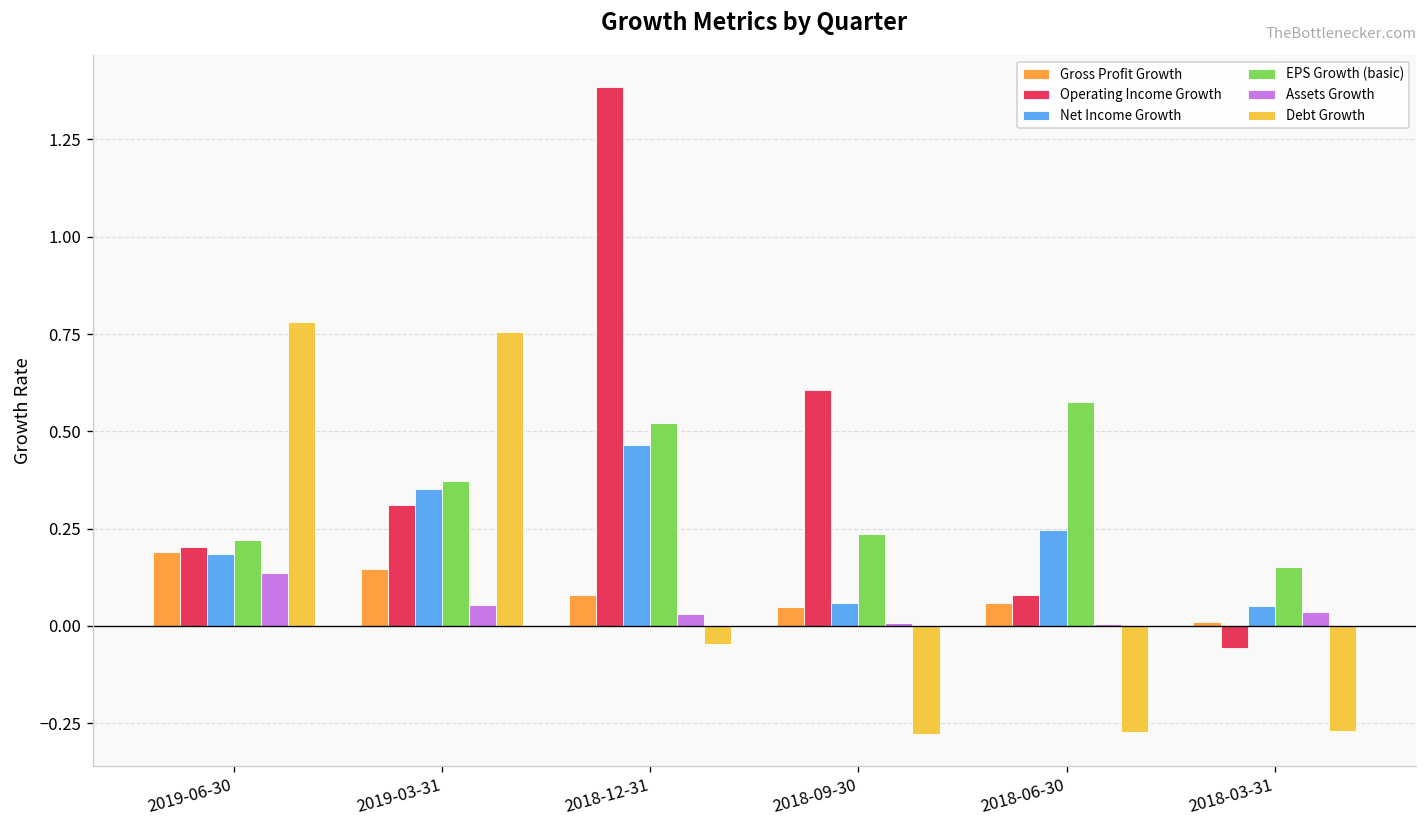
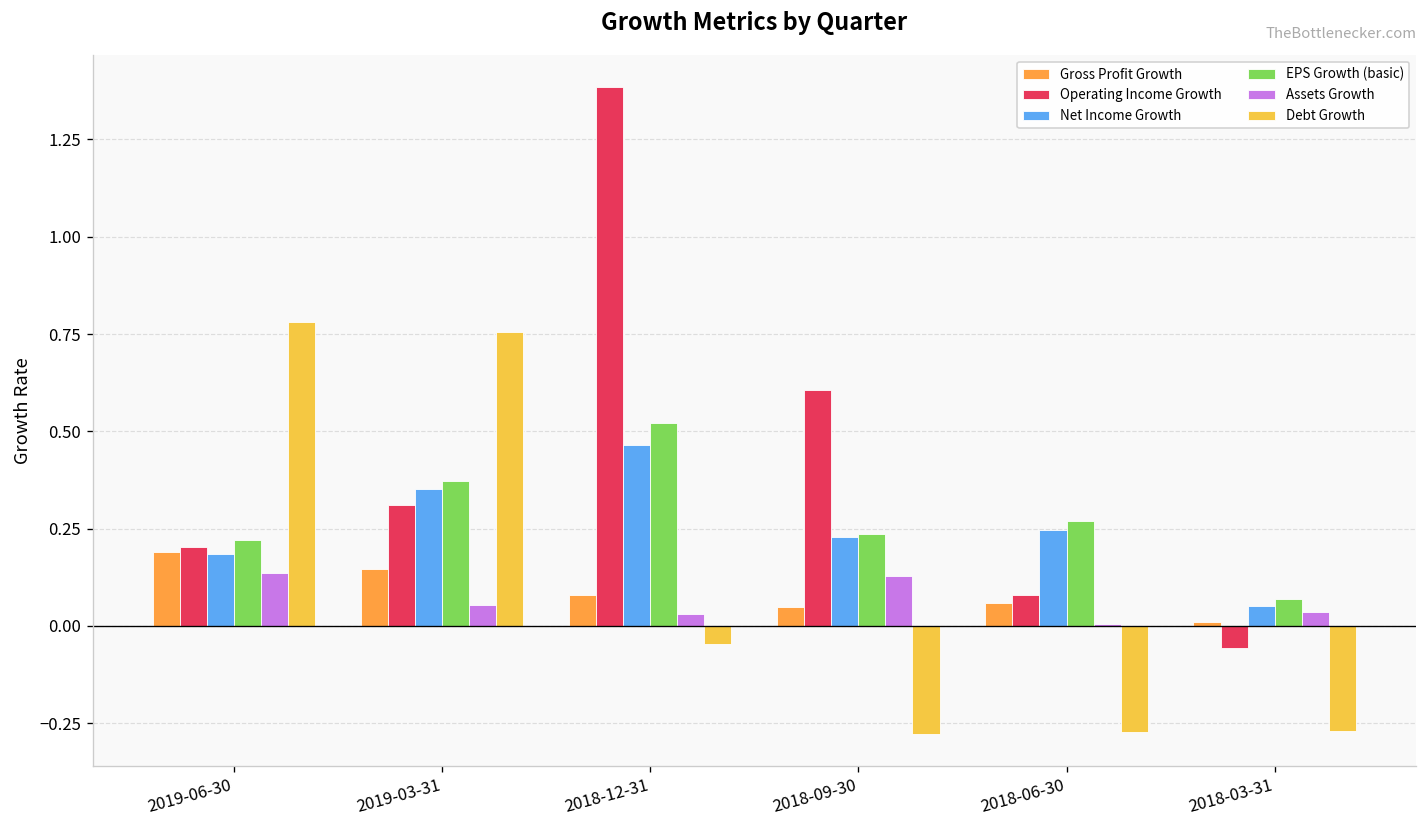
  {
    "Operating Income Growth": {
      "2019-06-30": 0.20,
      "2019-03-31": 0.31,
      "2018-12-31": 1.38,
      "2018-09-30": 0.61,
      "2018-06-30": 0.08,
      "2018-03-31": -0.06
    },
    "Net Income Growth": {
      "2019-06-30": 0.19,
      "2019-03-31": 0.35,
      "2018-12-31": 0.47,
-     "2018-09-30": 0.06,
+     "2018-09-30": 0.23,
      "2018-06-30": 0.25,
      "2018-03-31": 0.05
    },
    "EPS Growth (basic)": {
      "2019-06-30": 0.22,
      "2019-03-31": 0.37,
      "2018-12-31": 0.52,
      "2018-09-30": 0.24,
-     "2018-06-30": 0.58,
-     "2018-03-31": 0.15
+     "2018-06-30": 0.27,
+     "2018-03-31": 0.07
    },
    "Assets Growth": {
      "2019-06-30": 0.14,
      "2019-03-31": 0.05,
      "2018-12-31": 0.03,
-     "2018-09-30": 0.01,
+     "2018-09-30": 0.13,
      "2018-03-31": 0.04
    }
  }
